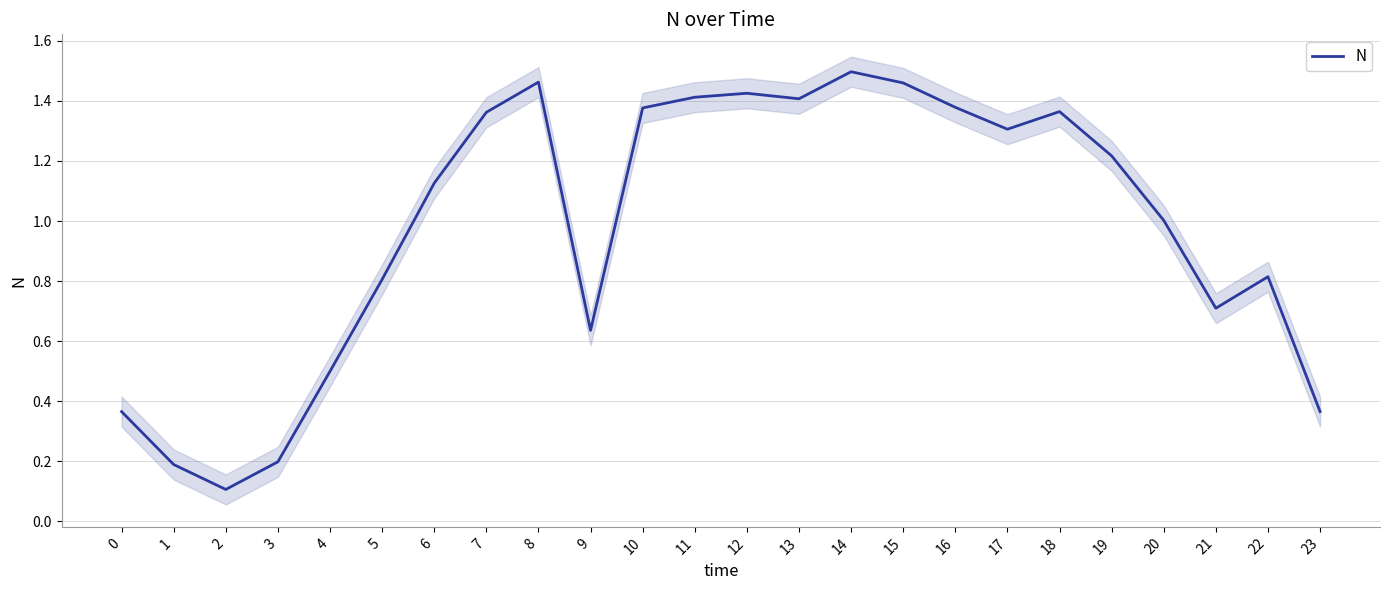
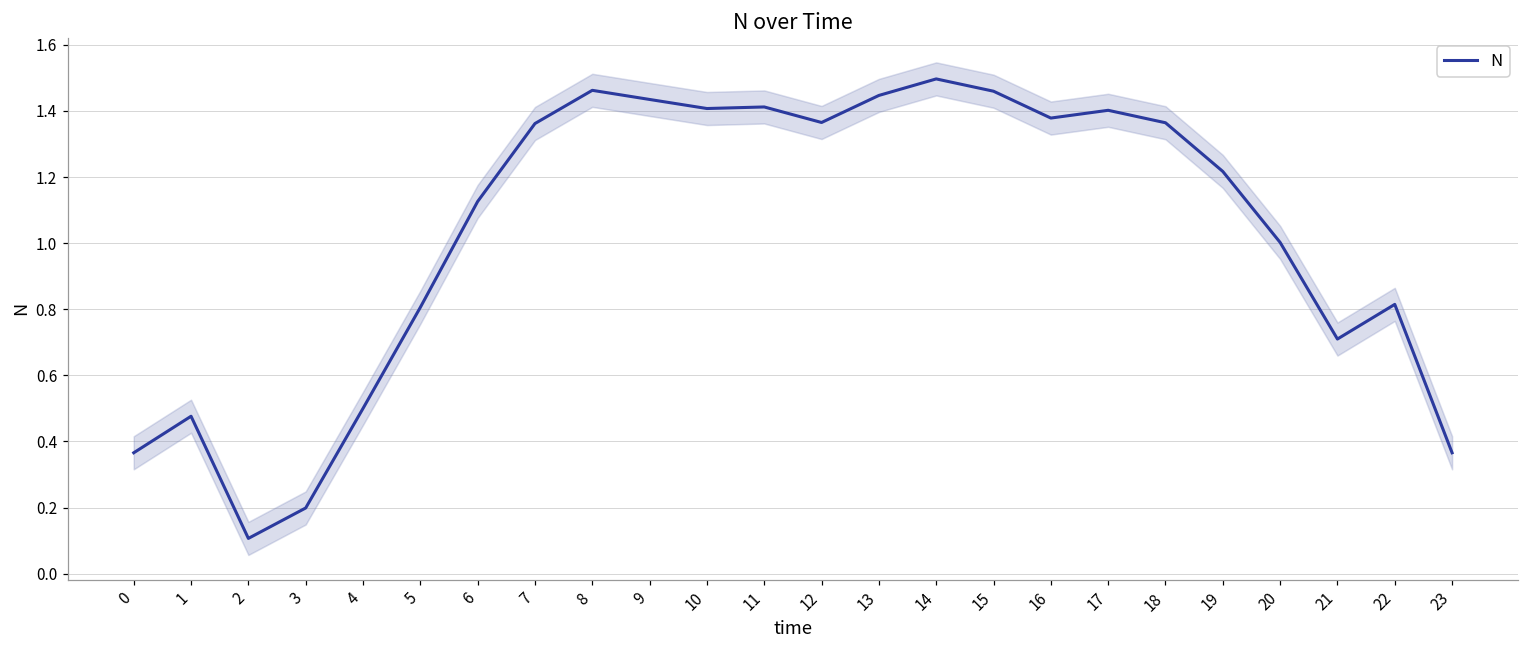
  {
    "N": {
      "0": 0.37,
-     "1": 0.19,
+     "1": 0.48,
      "2": 0.11,
      "3": 0.20,
      "4": 0.50,
      "5": 0.81,
      "6": 1.13,
      "7": 1.36,
      "8": 1.46,
-     "9": 0.64,
-     "10": 1.38,
+     "9": 1.43,
+     "10": 1.41,
      "11": 1.41,
-     "12": 1.43,
-     "13": 1.41,
+     "12": 1.37,
+     "13": 1.45,
      "14": 1.50,
      "15": 1.46,
      "16": 1.38,
-     "17": 1.31,
+     "17": 1.40,
      "18": 1.36,
      "19": 1.22,
      "20": 1.00,
      "21": 0.71,
      "22": 0.81,
      "23": 0.37
    }
  }
